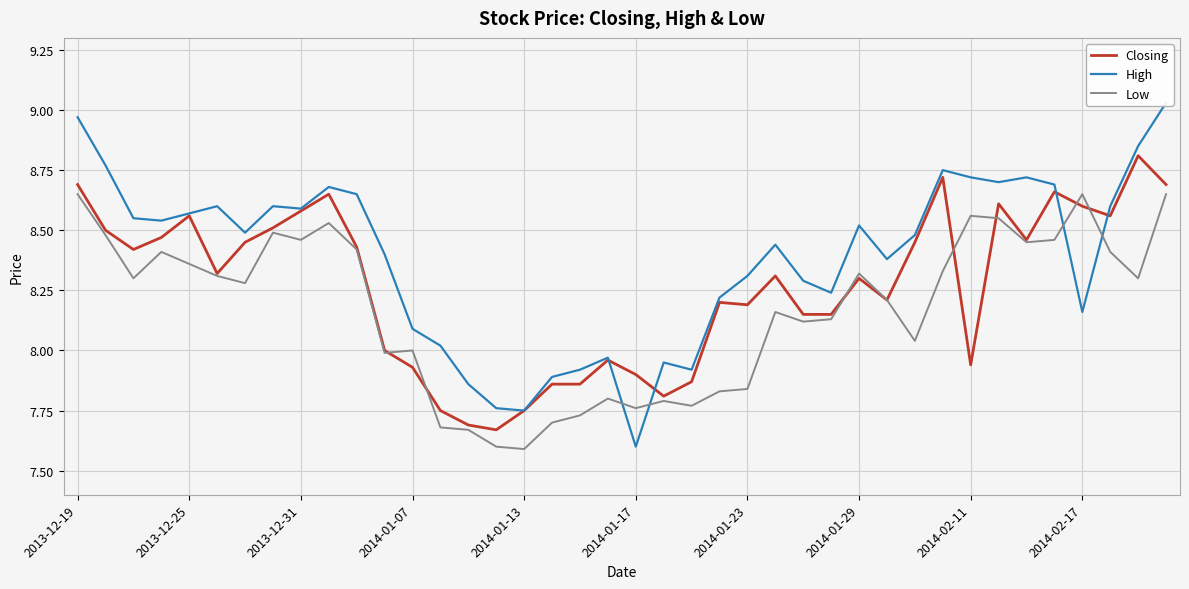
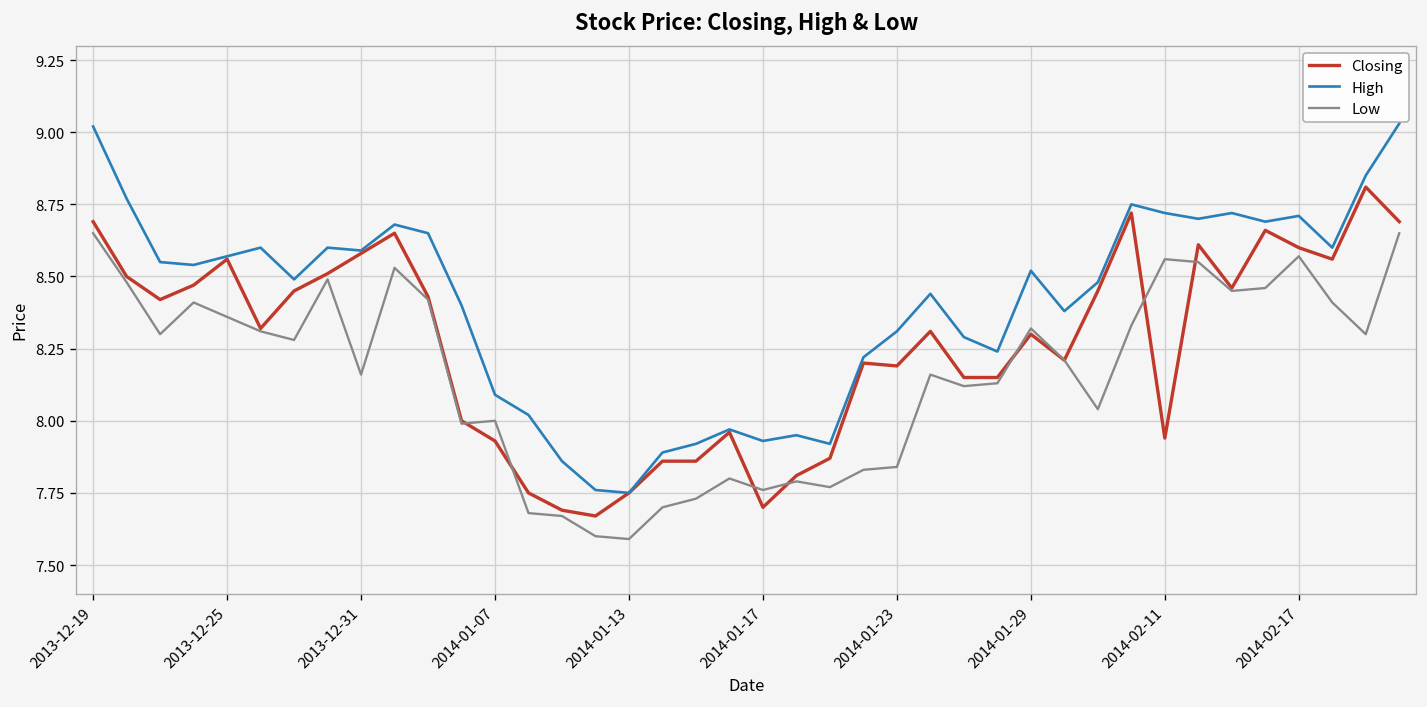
  {
    "Closing": {
      "2013-12-19": 8.7,
      "2014-01-07": 7.93,
-     "2014-01-17": 7.9,
+     "2014-01-17": 7.7,
      "2014-01-23": 8.2,
      "2014-01-29": 8.3,
      "2014-02-11": 7.94,
      "2014-02-17": 8.6
    },
    "High": {
-     "2013-12-19": 8.97,
+     "2013-12-19": 9.02,
      "2014-01-07": 8.09,
-     "2014-01-17": 7.60,
+     "2014-01-17": 7.93,
      "2014-01-23": 8.31,
      "2014-01-29": 8.52,
      "2014-02-11": 8.72,
-     "2014-02-17": 8.16
+     "2014-02-17": 8.71
    },
    "Low": {
      "2013-12-19": 8.65,
      "2013-12-25": 8.36,
-     "2013-12-31": 8.46,
+     "2013-12-31": 8.16,
      "2014-01-07": 8.00,
      "2014-01-13": 7.59,
      "2014-01-17": 7.76,
      "2014-01-23": 7.84,
      "2014-01-29": 8.32,
      "2014-02-11": 8.56,
-     "2014-02-17": 8.65
+     "2014-02-17": 8.57
    }
  }
